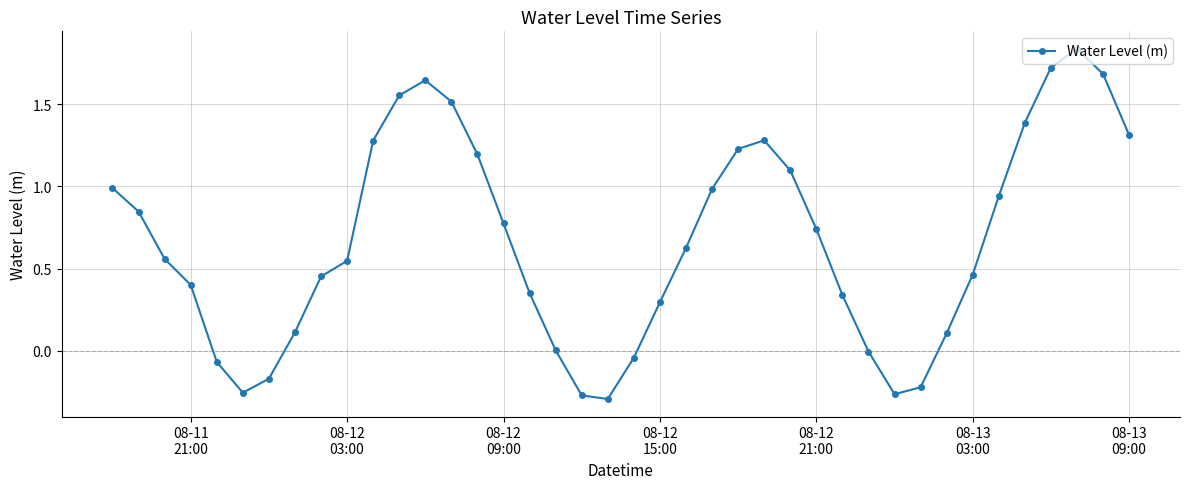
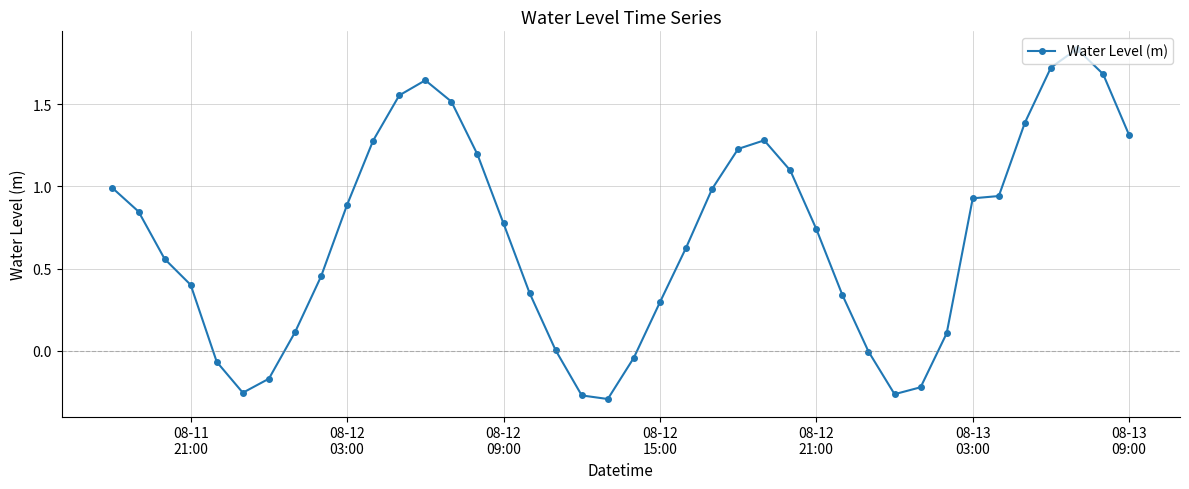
  {
    "08-11 21:00": 0.40,
-   "08-12 03:00": 0.55,
+   "08-12 03:00": 0.89,
    "08-12 09:00": 0.77,
    "08-12 15:00": 0.29,
    "08-12 21:00": 0.74,
-   "08-13 03:00": 0.46,
+   "08-13 03:00": 0.93,
    "08-13 09:00": 1.31
  }
